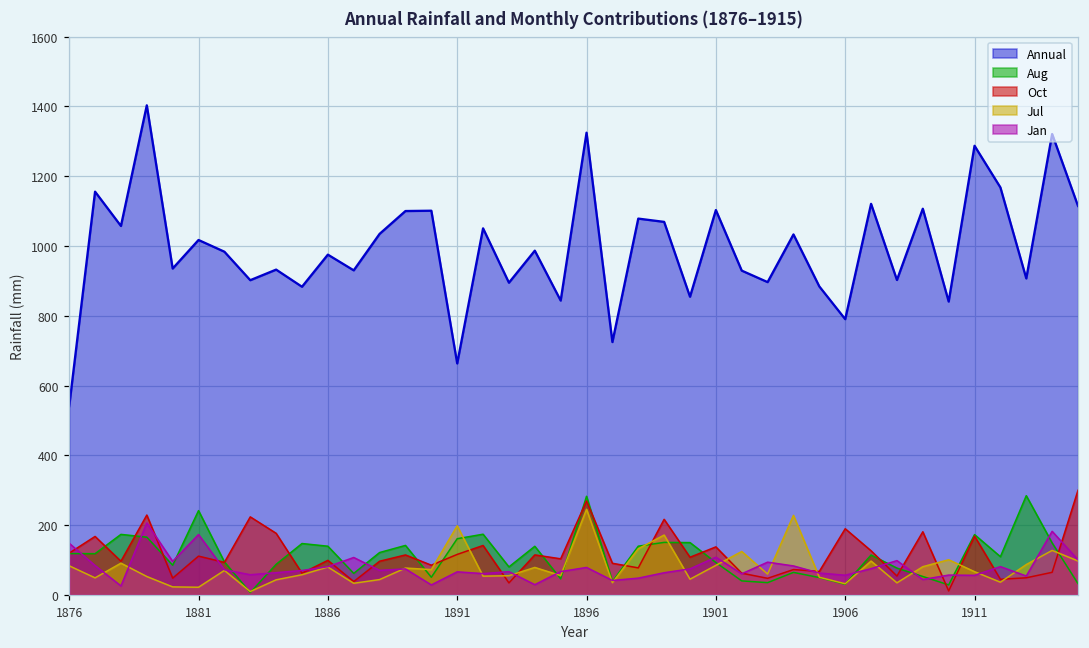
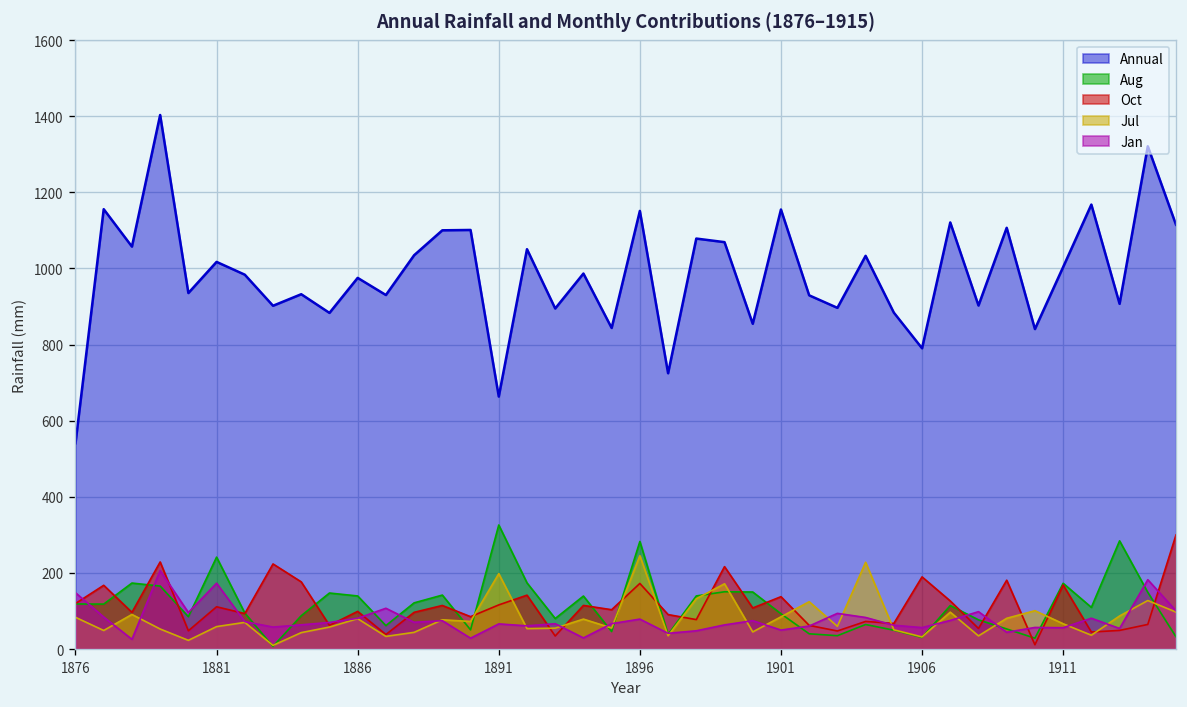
  {
    "Annual": {
      "1876": 540,
      "1881": 1020,
      "1886": 980,
      "1891": 660,
-     "1896": 1320,
-     "1901": 1100,
+     "1896": 1150,
+     "1901": 1150,
      "1906": 790,
-     "1911": 1290
+     "1911": 1000
    },
    "Aug": {
      "1881": 240,
      "1886": 140,
-     "1891": 160,
+     "1891": 330,
      "1896": 280,
      "1901": 90
    },
    "Oct": {
      "1881": 110,
      "1886": 100,
      "1891": 120,
-     "1896": 270,
+     "1896": 170,
      "1901": 140,
      "1906": 190
    },
    "Jul": {
      "1876": 80,
-     "1881": 20,
+     "1881": 60,
      "1891": 200,
      "1896": 250,
      "1901": 80,
      "1911": 70
    },
    "Jan": {
      "1876": 150,
      "1881": 170,
      "1891": 70,
      "1896": 80,
-     "1901": 110,
+     "1901": 50,
      "1906": 60,
      "1911": 60
    }
  }
